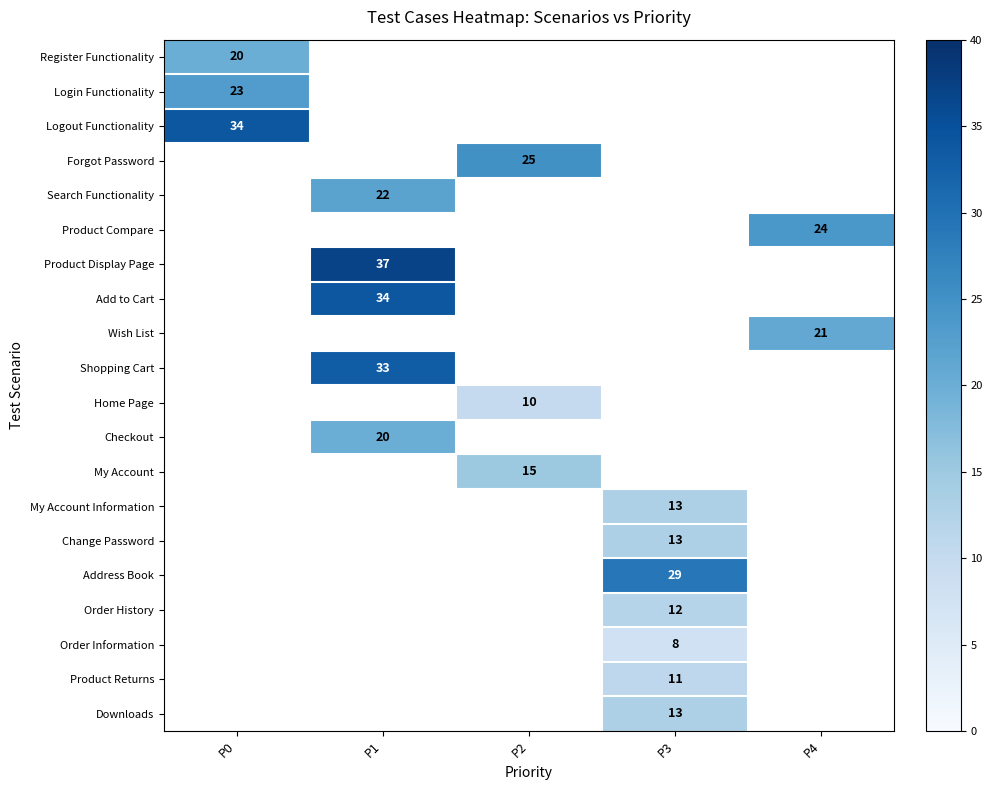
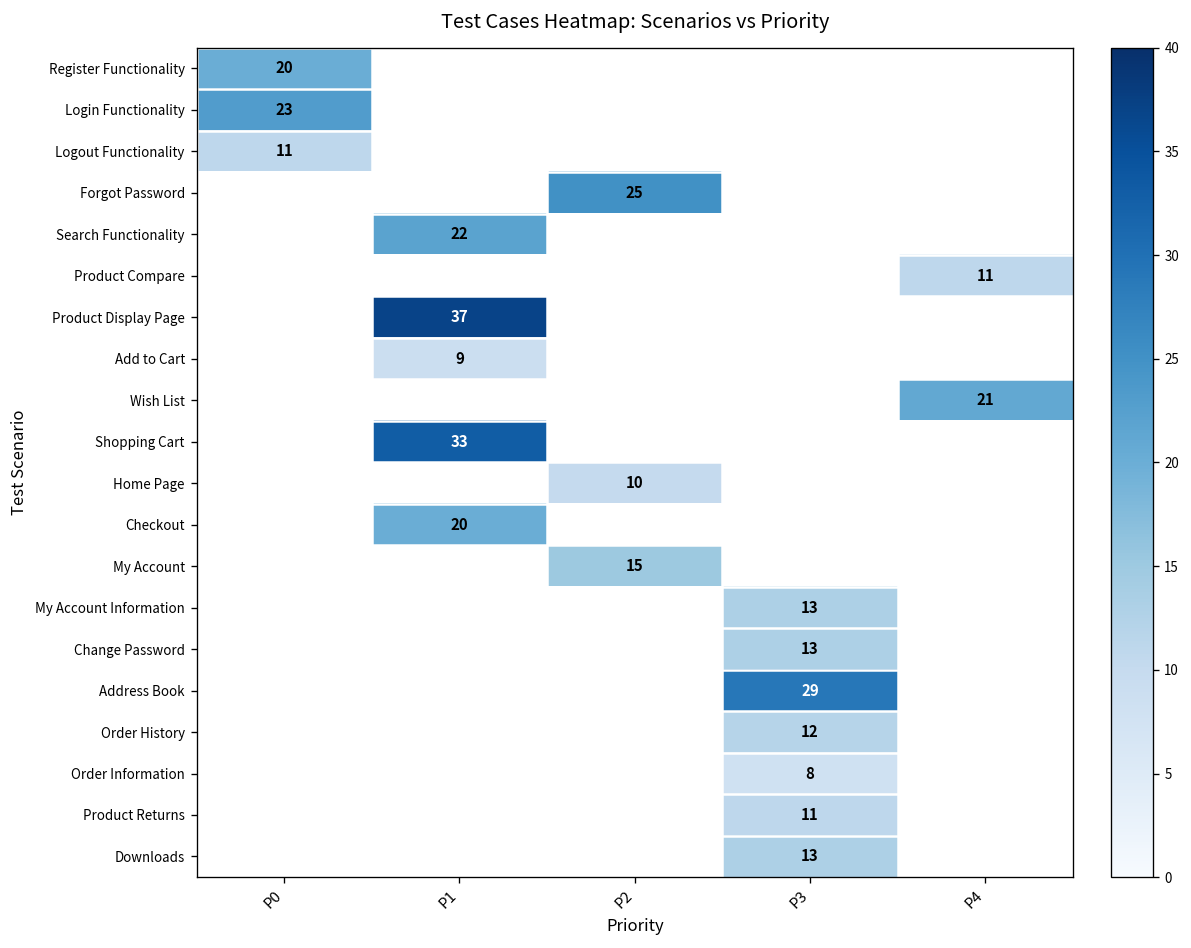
  {
    "Register Functionality": {
      "P0": 20
    },
    "Login Functionality": {
      "P0": 23
    },
    "Logout Functionality": {
-     "P0": 34
+     "P0": 11
    },
    "Forgot Password": {
      "P2": 25
    },
    "Search Functionality": {
      "P1": 22
    },
    "Product Compare": {
-     "P4": 24
+     "P4": 11
    },
    "Product Display Page": {
      "P1": 37
    },
    "Add to Cart": {
-     "P1": 34
+     "P1": 9
    },
    "Wish List": {
      "P4": 21
    },
    "Shopping Cart": {
      "P1": 33
    },
    "Home Page": {
      "P2": 10
    },
    "Checkout": {
      "P1": 20
    },
    "My Account": {
      "P2": 15
    },
    "My Account Information": {
      "P3": 13
    },
    "Change Password": {
      "P3": 13
    },
    "Address Book": {
      "P3": 29
    },
    "Order History": {
      "P3": 12
    },
    "Order Information": {
      "P3": 8
    },
    "Product Returns": {
      "P3": 11
    },
    "Downloads": {
      "P3": 13
    }
  }
